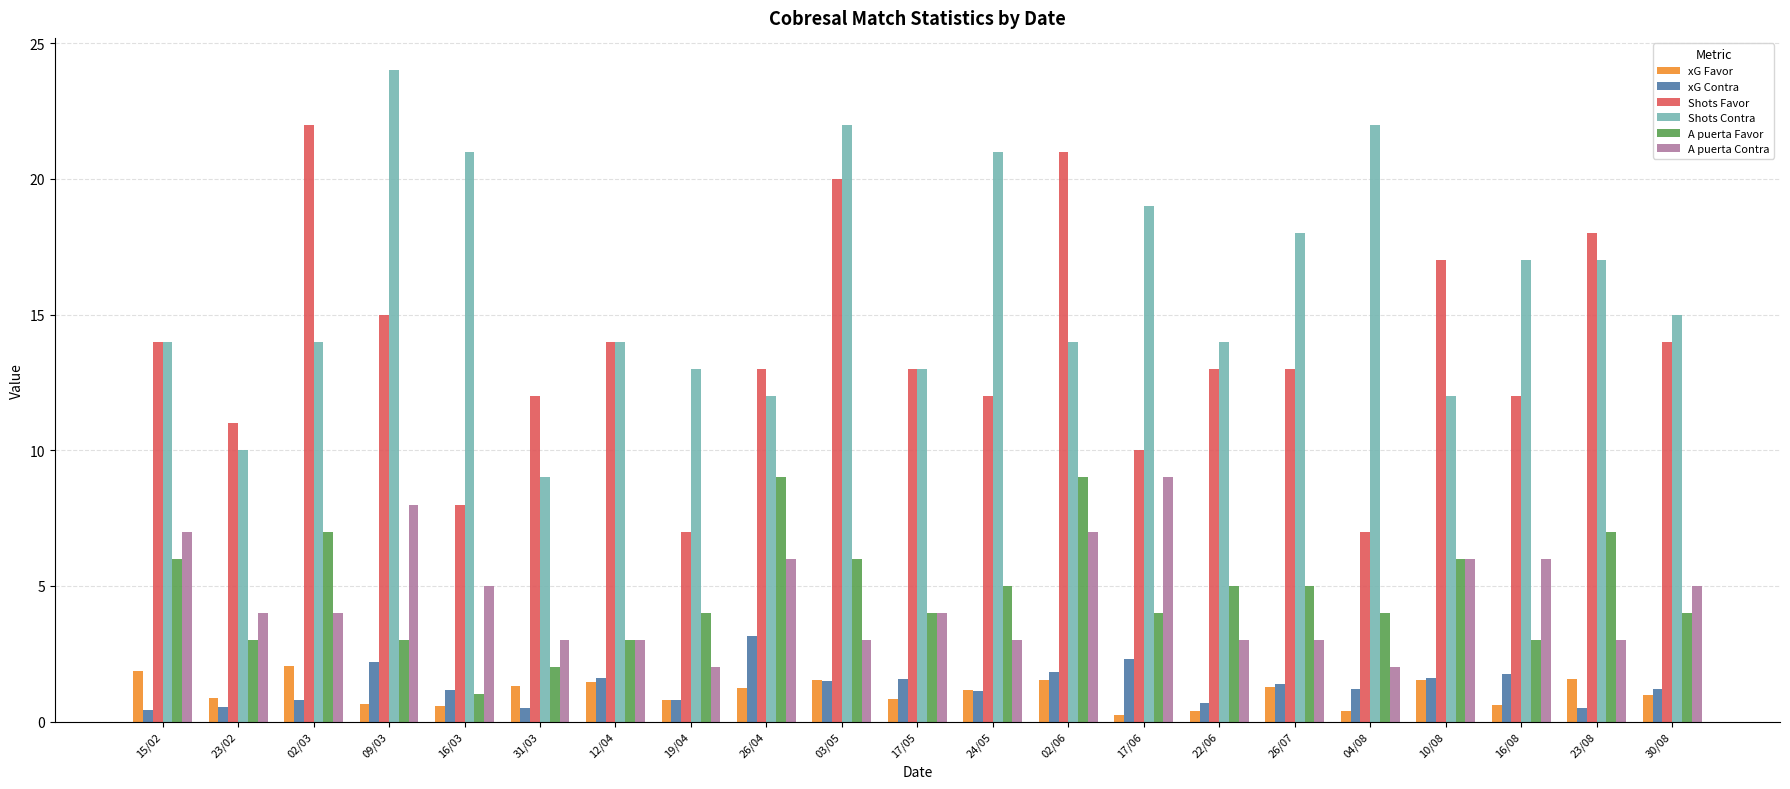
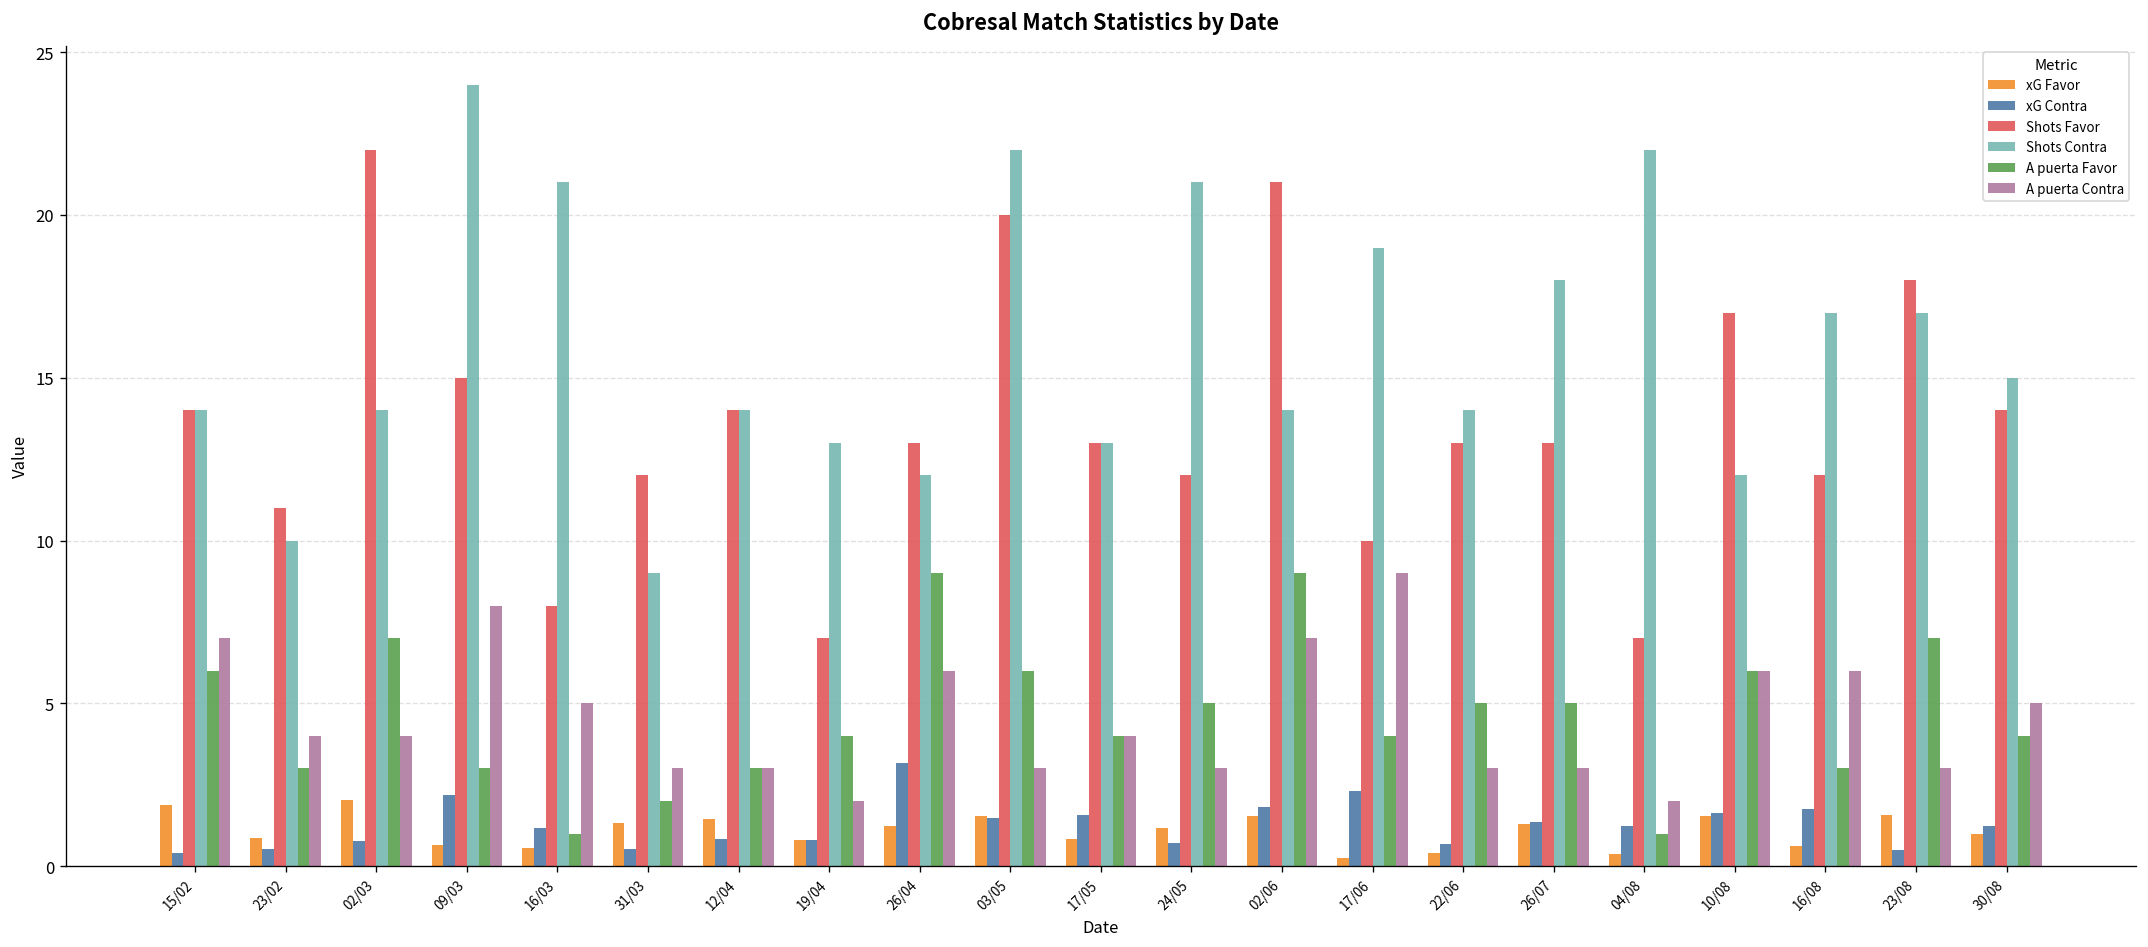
  {
    "xG Favor": {
      "15/02": 1.9,
      "23/02": 0.9,
      "02/03": 2.0,
      "09/03": 0.6,
      "16/03": 0.6,
      "31/03": 1.3,
      "12/04": 1.5,
      "19/04": 0.8,
      "26/04": 1.2,
      "03/05": 1.6,
      "17/05": 0.8,
      "24/05": 1.2,
      "02/06": 1.5,
      "17/06": 0.2,
      "22/06": 0.4,
      "26/07": 1.3,
      "04/08": 0.4,
      "10/08": 1.6,
      "16/08": 0.6,
      "23/08": 1.6,
      "30/08": 1.0
    },
    "xG Contra": {
      "15/02": 0.4,
      "23/02": 0.5,
      "02/03": 0.8,
      "09/03": 2.2,
      "16/03": 1.2,
      "31/03": 0.5,
-     "12/04": 1.6,
+     "12/04": 0.8,
      "19/04": 0.8,
      "26/04": 3.2,
      "03/05": 1.5,
      "17/05": 1.6,
-     "24/05": 1.1,
+     "24/05": 0.7,
      "02/06": 1.8,
      "17/06": 2.3,
      "22/06": 0.7,
      "26/07": 1.4,
      "04/08": 1.2,
      "10/08": 1.6,
      "16/08": 1.8,
      "23/08": 0.5,
      "30/08": 1.2
    },
    "Shots Favor": {
      "15/02": 14.0,
      "23/02": 11.0,
      "02/03": 22.0,
      "09/03": 15.0,
      "16/03": 8.0,
      "31/03": 12.0,
      "12/04": 14.0,
      "19/04": 7.0,
      "26/04": 13.0,
      "03/05": 20.0,
      "17/05": 13.0,
      "24/05": 12.0,
      "02/06": 21.0,
      "17/06": 10.0,
      "22/06": 13.0,
      "26/07": 13.0,
      "04/08": 7.0,
      "10/08": 17.0,
      "16/08": 12.0,
      "23/08": 18.0,
      "30/08": 14.0
    },
    "Shots Contra": {
      "15/02": 14.0,
      "23/02": 10.0,
      "02/03": 14.0,
      "09/03": 24.0,
      "16/03": 21.0,
      "31/03": 9.0,
      "12/04": 14.0,
      "19/04": 13.0,
      "26/04": 12.0,
      "03/05": 22.0,
      "17/05": 13.0,
      "24/05": 21.0,
      "02/06": 14.0,
      "17/06": 19.0,
      "22/06": 14.0,
      "26/07": 18.0,
      "04/08": 22.0,
      "10/08": 12.0,
      "16/08": 17.0,
      "23/08": 17.0,
      "30/08": 15.0
    },
    "A puerta Favor": {
      "15/02": 6,
      "23/02": 3,
      "02/03": 7,
      "09/03": 3,
      "16/03": 1,
      "31/03": 2,
      "12/04": 3,
      "19/04": 4,
      "26/04": 9,
      "03/05": 6,
      "17/05": 4,
      "24/05": 5,
      "02/06": 9,
      "17/06": 4,
      "22/06": 5,
      "26/07": 5,
-     "04/08": 4,
+     "04/08": 1,
      "10/08": 6,
      "16/08": 3,
      "23/08": 7,
      "30/08": 4
    },
    "A puerta Contra": {
      "15/02": 7.0,
      "23/02": 4.0,
      "02/03": 4.0,
      "09/03": 8.0,
      "16/03": 5.0,
      "31/03": 3.0,
      "12/04": 3.0,
      "19/04": 2.0,
      "26/04": 6.0,
      "03/05": 3.0,
      "17/05": 4.0,
      "24/05": 3.0,
      "02/06": 7.0,
      "17/06": 9.0,
      "22/06": 3.0,
      "26/07": 3.0,
      "04/08": 2.0,
      "10/08": 6.0,
      "16/08": 6.0,
      "23/08": 3.0,
      "30/08": 5.0
    }
  }
